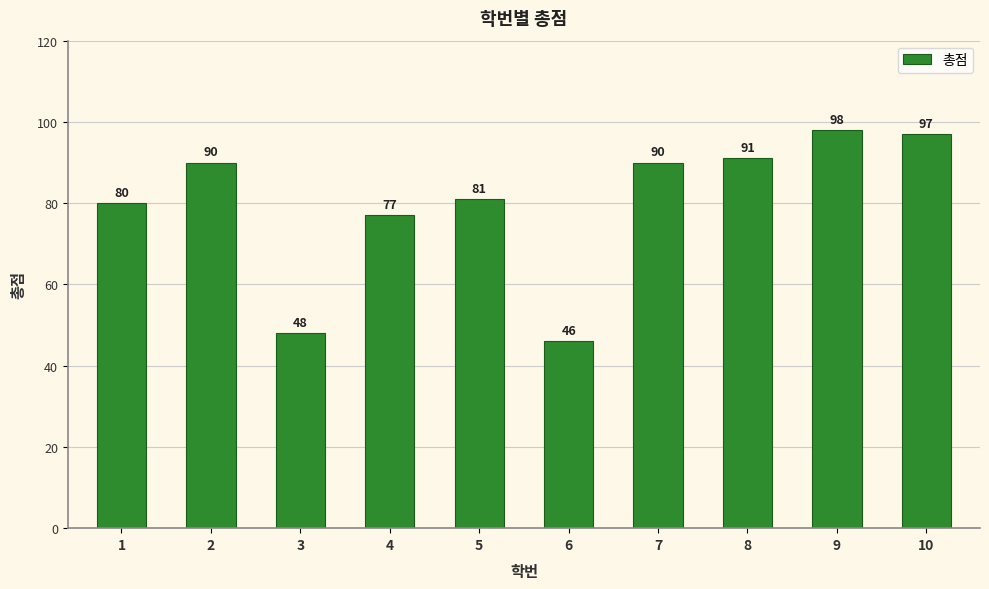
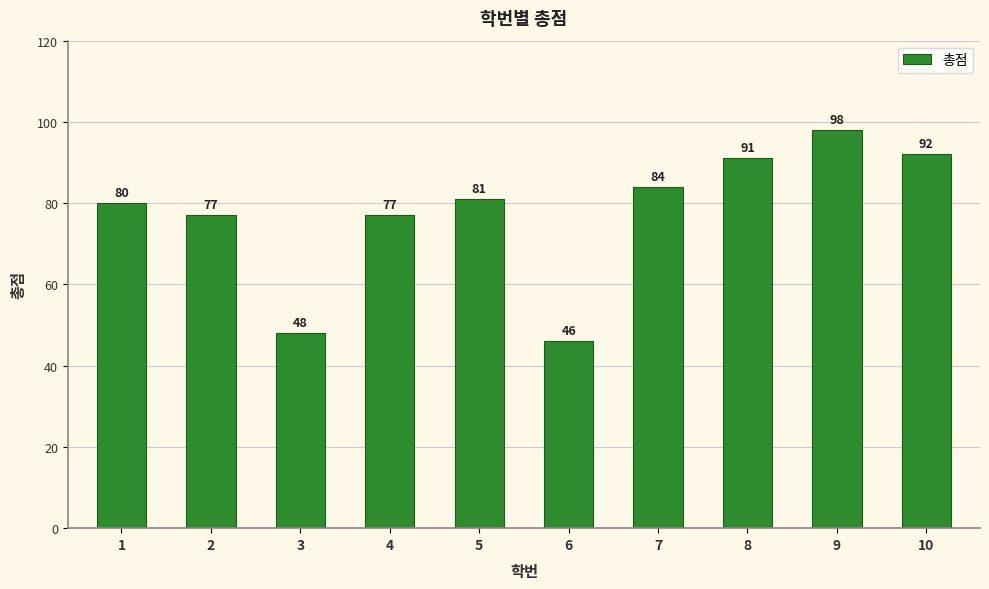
  {
    "1": 80,
-   "2": 90,
+   "2": 77,
    "3": 48,
    "4": 77,
    "5": 81,
    "6": 46,
-   "7": 90,
+   "7": 84,
    "8": 91,
    "9": 98,
-   "10": 97
+   "10": 92
  }
